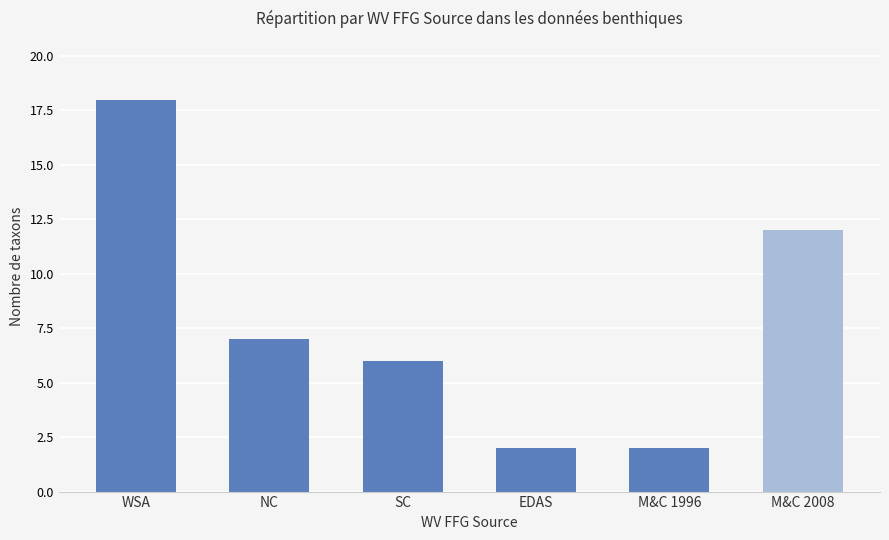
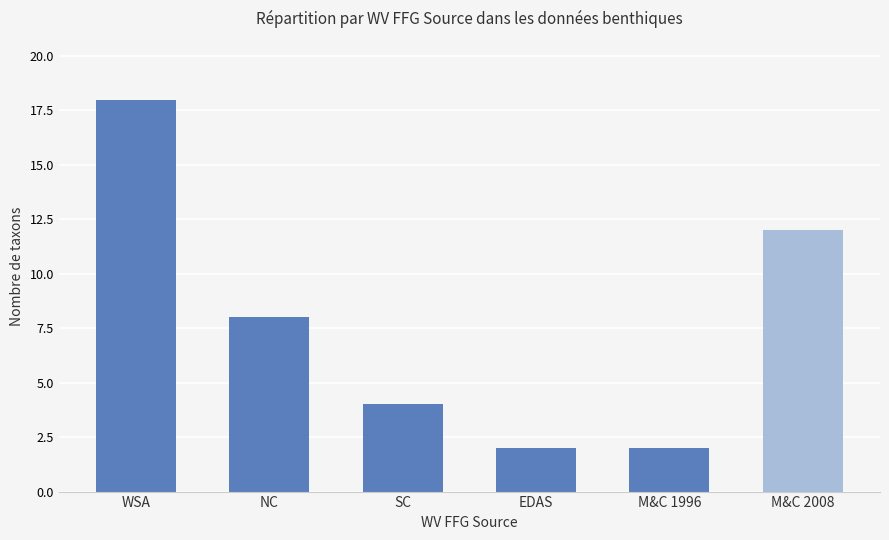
  {
    "WSA": 18,
-   "NC": 7,
-   "SC": 6,
+   "NC": 8,
+   "SC": 4,
    "EDAS": 2,
    "M&C 1996": 2,
    "M&C 2008": 12
  }
